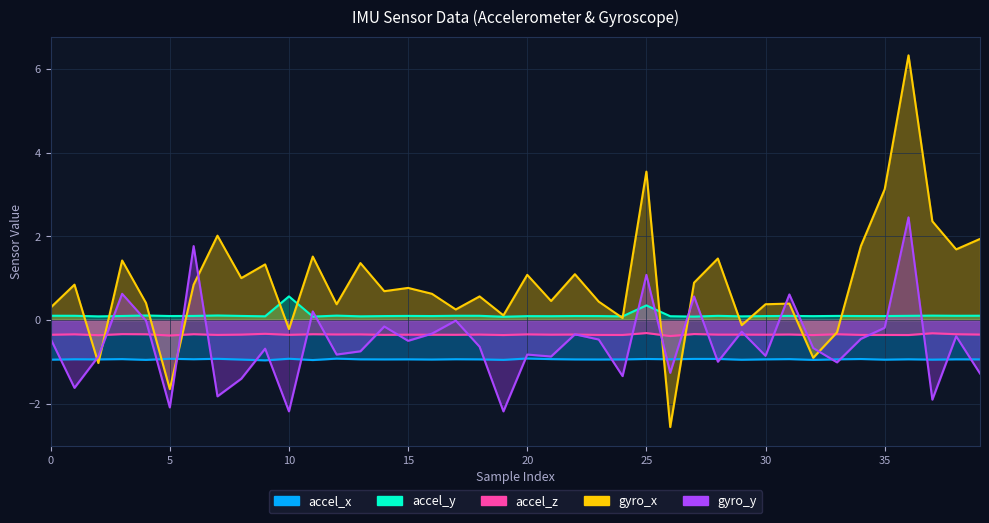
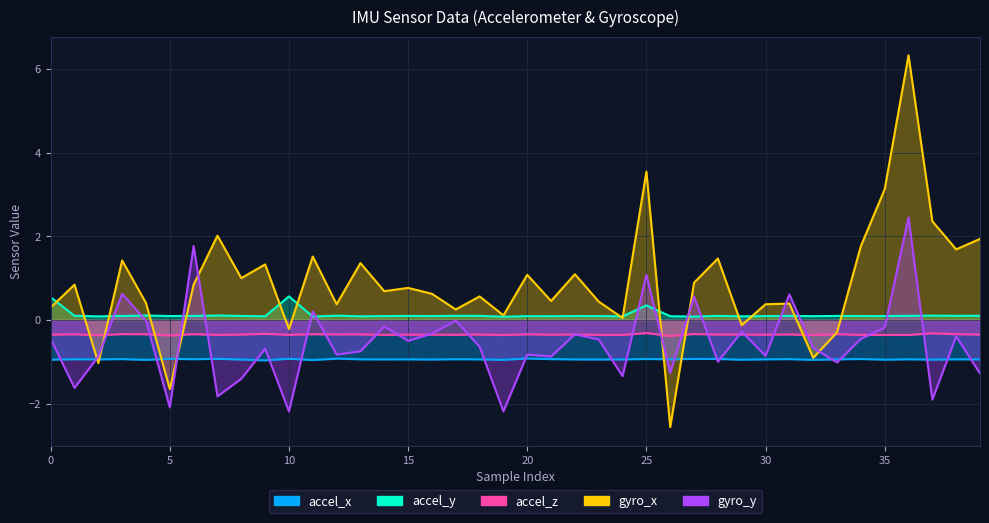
  {
    "accel_y": {
-     "0": 0.1,
+     "0": 0.5,
      "5": 0.1,
      "10": 0.6,
      "15": 0.1,
      "20": 0.1,
      "25": 0.3,
      "30": 0.1,
      "35": 0.1
    }
  }
